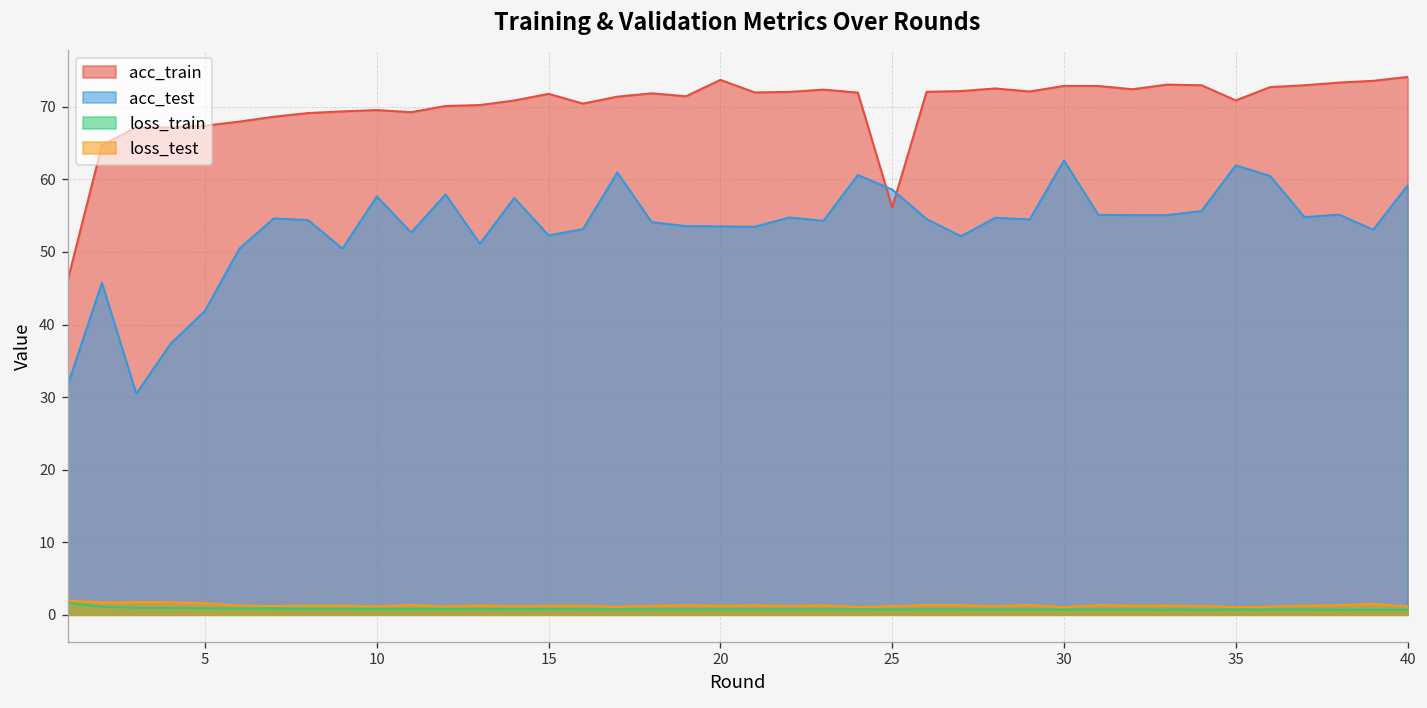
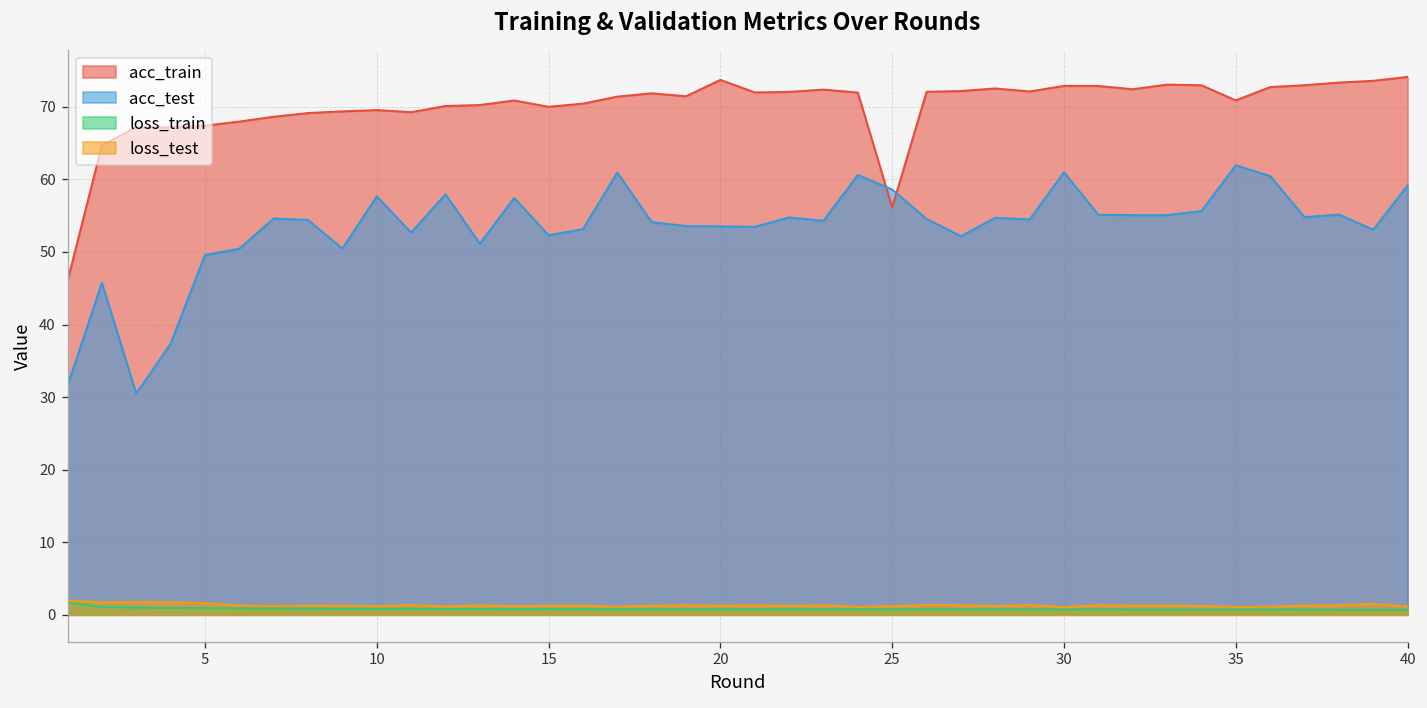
  {
    "acc_train": {
      "10": 70,
-     "15": 72,
+     "15": 70,
      "20": 74,
      "25": 56,
      "30": 73,
      "35": 71,
      "40": 74
    },
    "acc_test": {
-     "5": 42,
+     "5": 50,
      "10": 58,
      "15": 52,
      "20": 54,
      "25": 59,
-     "30": 63,
+     "30": 61,
      "35": 62,
      "40": 59
    },
    "loss_train": {
      "5": 1,
      "15": 1,
      "20": 1,
      "25": 1,
      "40": 1
    },
    "loss_test": {
      "5": 2,
      "15": 1,
      "20": 1,
      "25": 1,
      "40": 1
    }
  }
